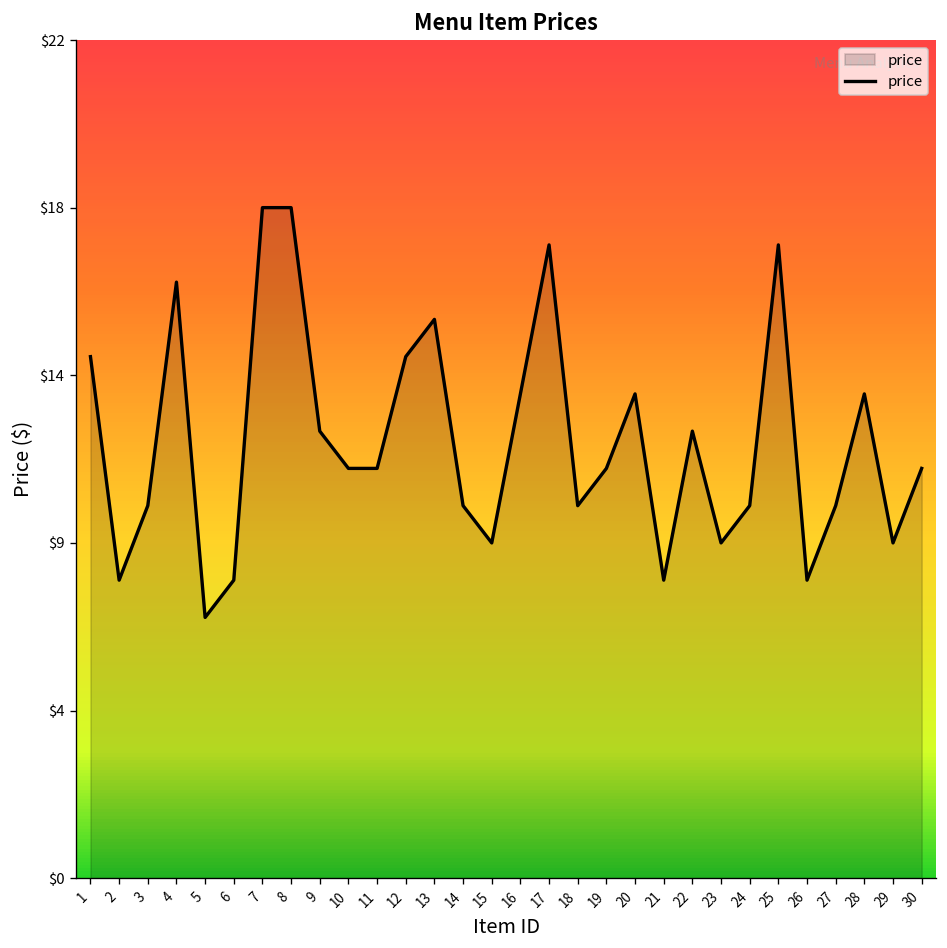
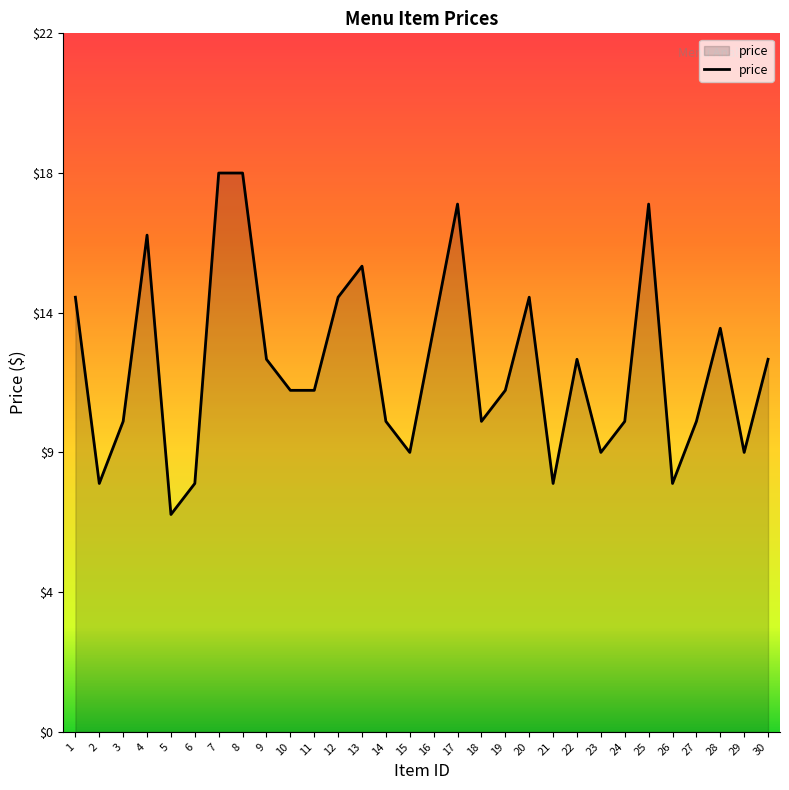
  {
    "1": "$14",
    "2": "$8",
    "3": "$10",
    "4": "$16",
    "5": "$7",
    "6": "$8",
    "7": "$18",
    "8": "$18",
    "9": "$12",
    "10": "$11",
    "11": "$11",
    "12": "$14",
    "13": "$15",
    "14": "$10",
    "15": "$9",
    "16": "$13",
    "17": "$17",
    "18": "$10",
    "19": "$11",
-   "20": "$13",
+   "20": "$14",
    "21": "$8",
    "22": "$12",
    "23": "$9",
    "24": "$10",
    "25": "$17",
    "26": "$8",
    "27": "$10",
    "28": "$13",
    "29": "$9",
-   "30": "$11"
+   "30": "$12"
  }
